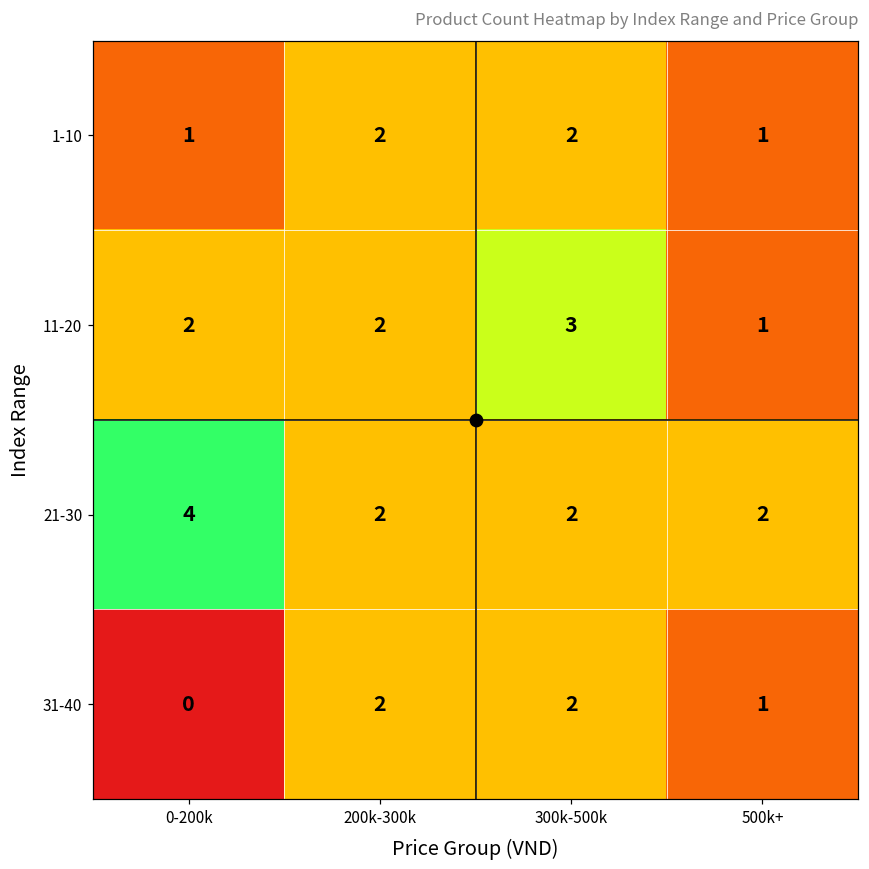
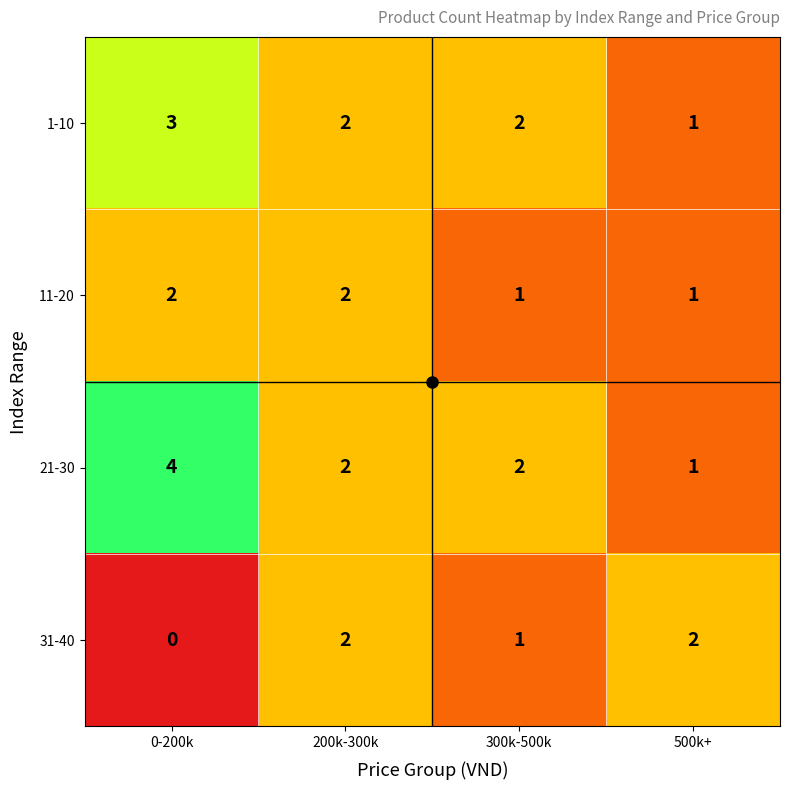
  {
    "1-10": {
-     "0-200k": 1,
+     "0-200k": 3,
      "200k-300k": 2,
      "300k-500k": 2,
      "500k+": 1
    },
    "11-20": {
      "0-200k": 2,
      "200k-300k": 2,
-     "300k-500k": 3,
+     "300k-500k": 1,
      "500k+": 1
    },
    "21-30": {
      "0-200k": 4,
      "200k-300k": 2,
      "300k-500k": 2,
-     "500k+": 2
+     "500k+": 1
    },
    "31-40": {
      "0-200k": 0,
      "200k-300k": 2,
-     "300k-500k": 2,
-     "500k+": 1
+     "300k-500k": 1,
+     "500k+": 2
    }
  }
